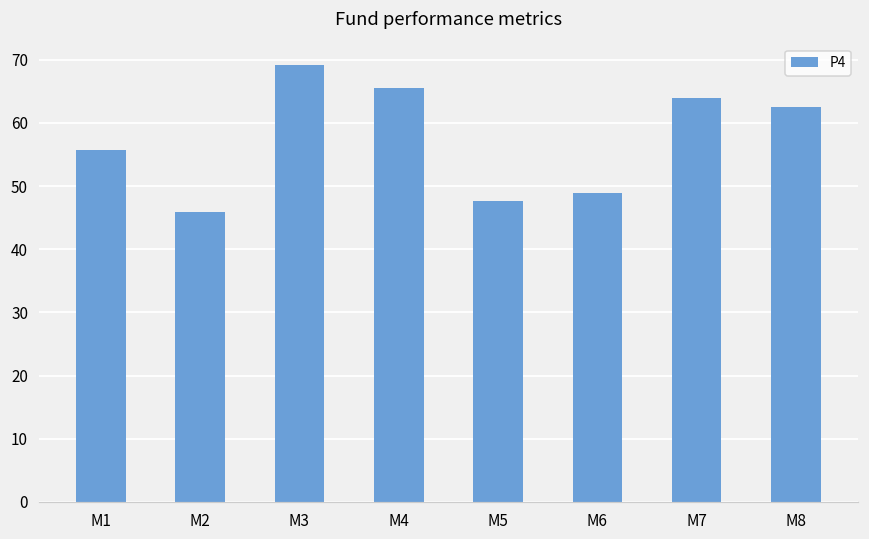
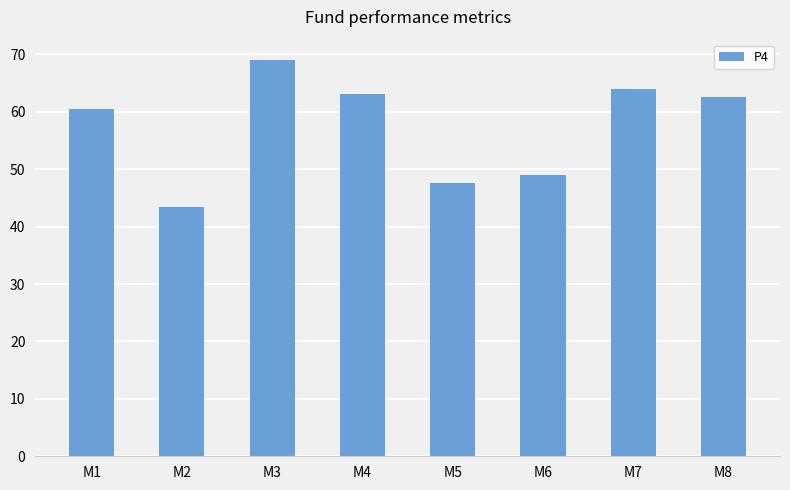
  {
-   "M1": 56,
-   "M2": 46,
+   "M1": 60,
+   "M2": 44,
    "M3": 69,
-   "M4": 66,
+   "M4": 63,
    "M5": 48,
    "M6": 49,
    "M7": 64,
    "M8": 63
  }
